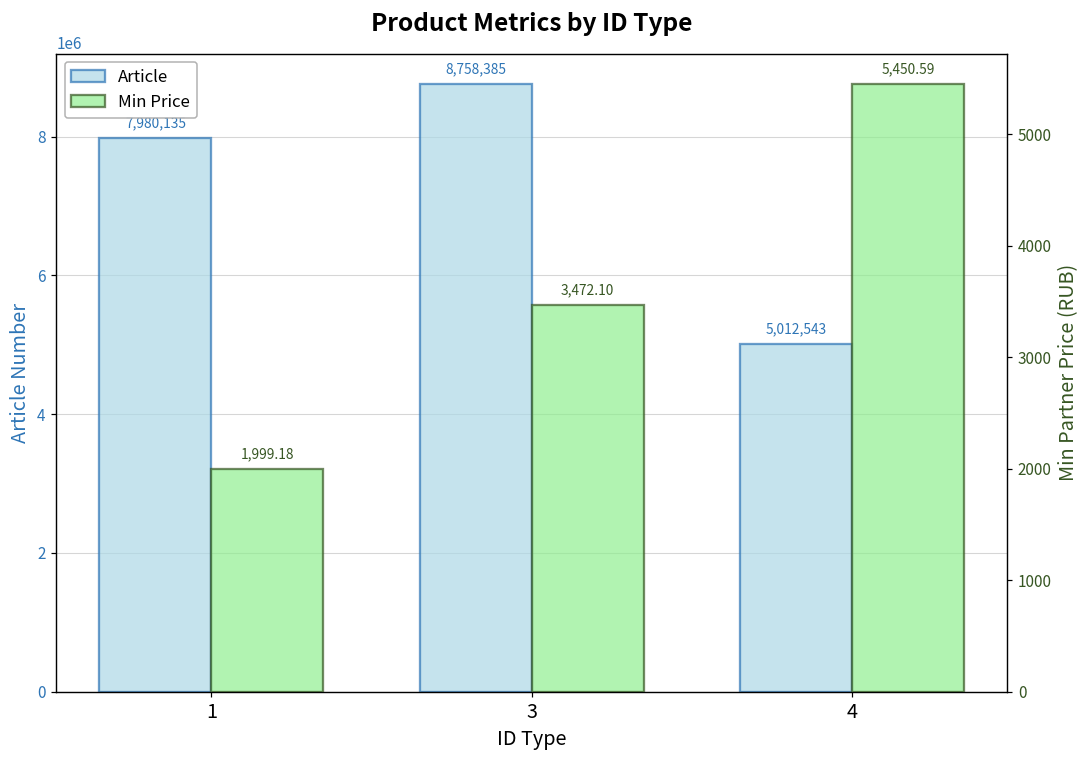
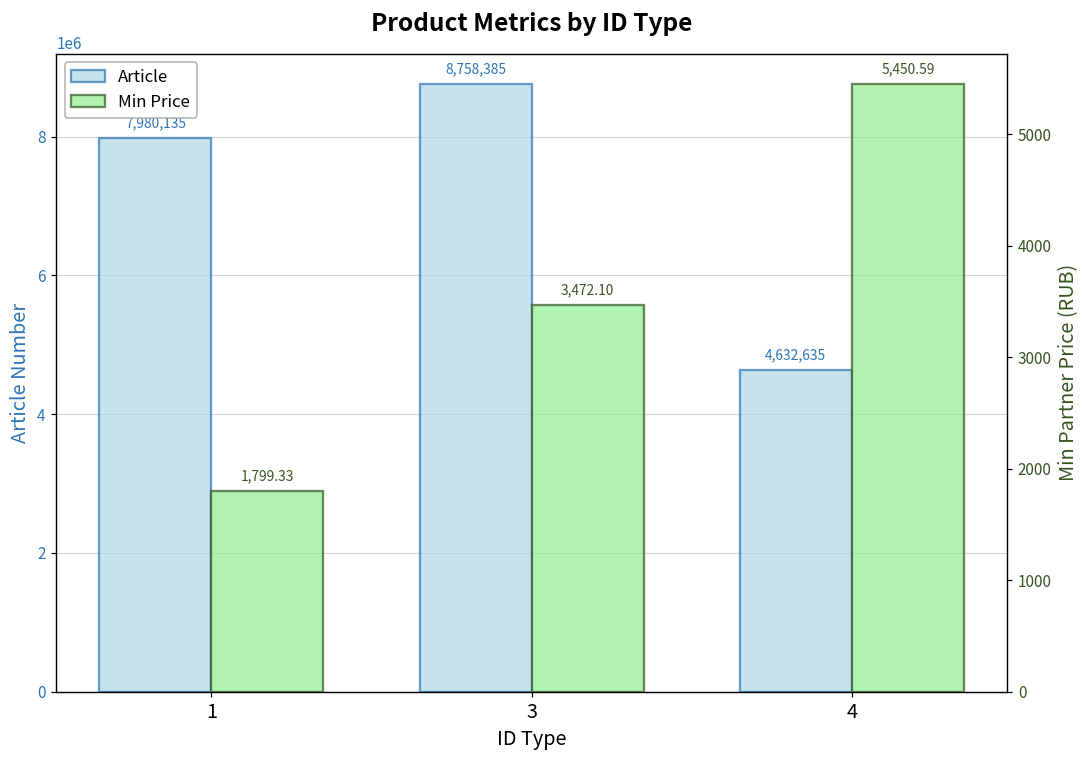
  {
    "Article": {
      "3": "8,758,385",
-     "4": "5,012,543"
+     "4": "4,632,635"
    },
    "Min Price": {
-     "1": "1,999.18",
+     "1": "1,799.33",
      "3": "3,472.10",
      "4": "5,450.59"
    }
  }
